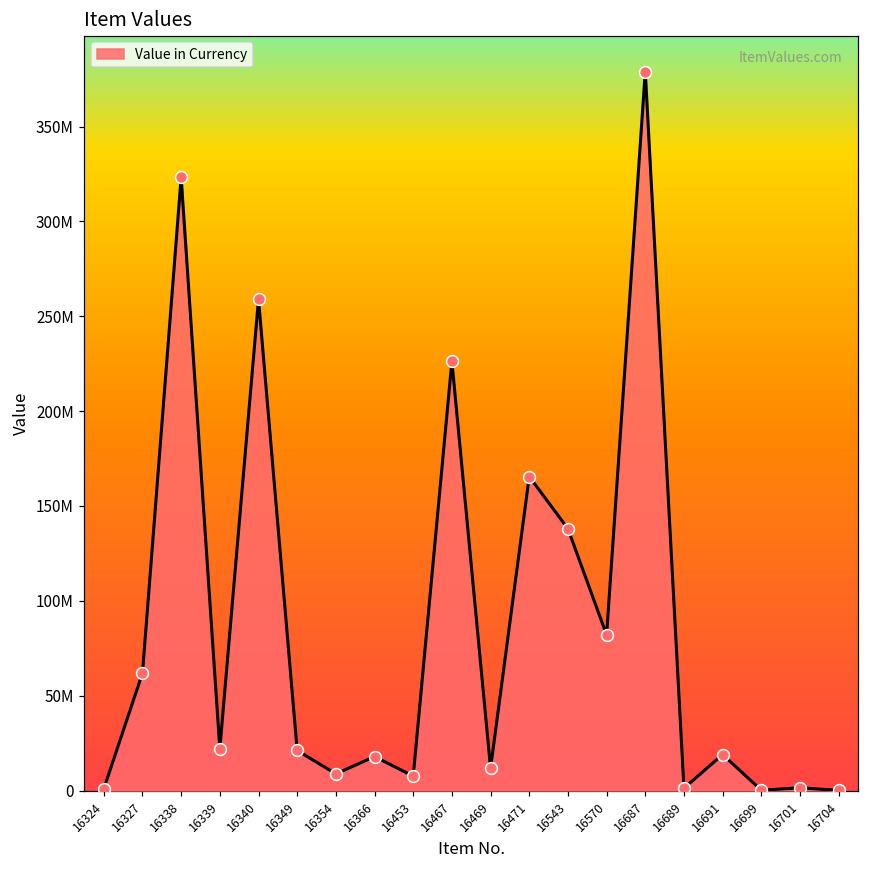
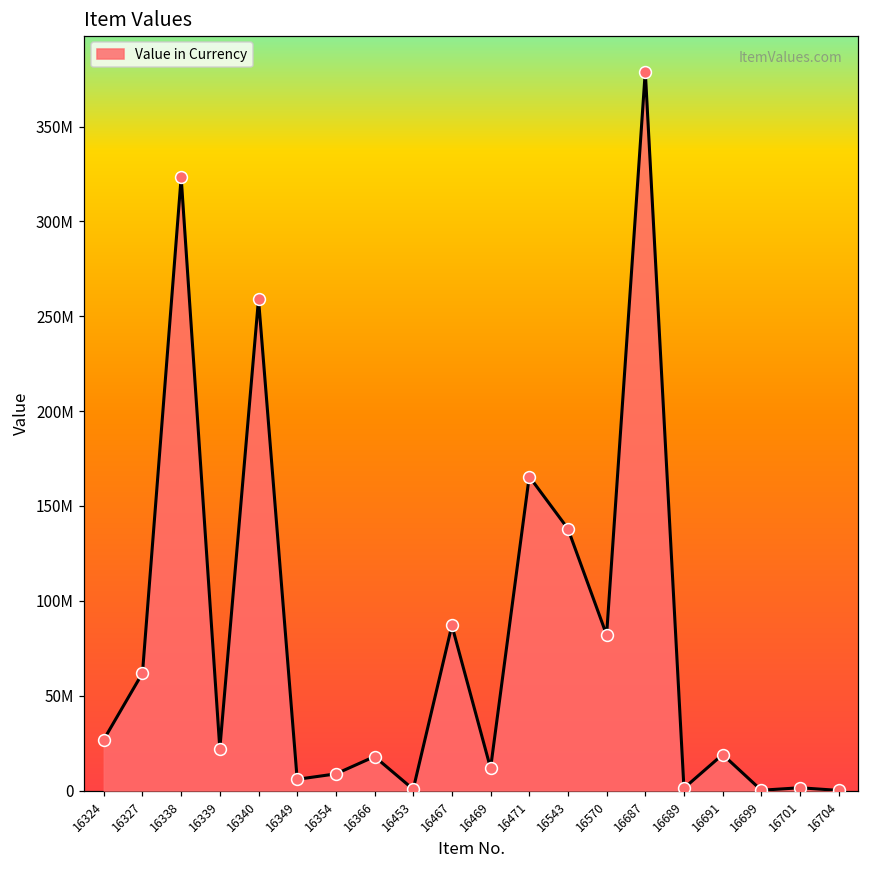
  {
-   "16324": 1000000,
+   "16324": 27000000,
    "16327": 62000000,
    "16338": 323000000,
    "16339": 22000000,
    "16340": 259000000,
-   "16349": 21000000,
+   "16349": 6000000,
    "16354": 9000000,
    "16366": 18000000,
-   "16453": 8000000,
-   "16467": 226000000,
+   "16453": 1000000,
+   "16467": 87000000,
    "16469": 12000000,
    "16471": 166000000,
    "16543": 138000000,
    "16570": 82000000,
    "16687": 379000000,
    "16689": 1000000,
    "16691": 19000000,
    "16699": 0,
    "16701": 1000000,
    "16704": 0
  }
